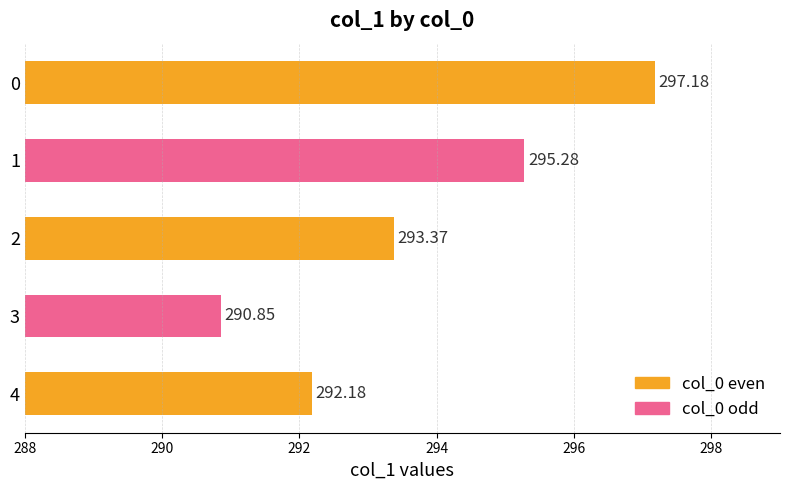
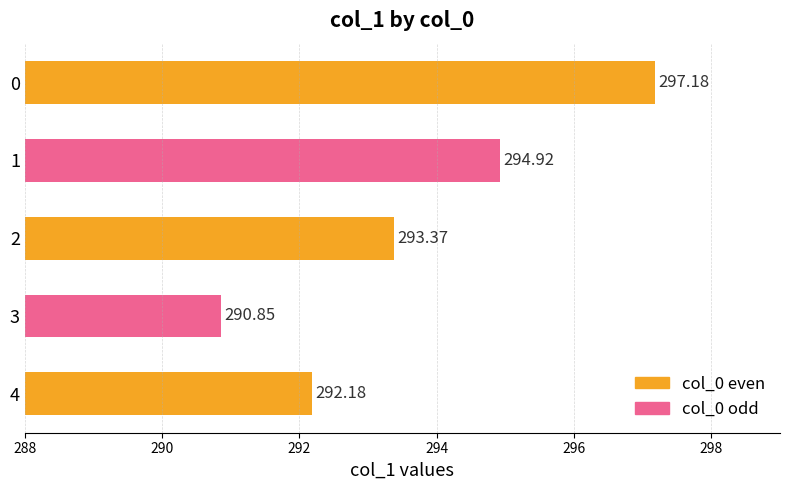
  {
    "0": 297.18,
-   "1": 295.28,
+   "1": 294.92,
    "2": 293.37,
    "3": 290.85,
    "4": 292.18
  }
